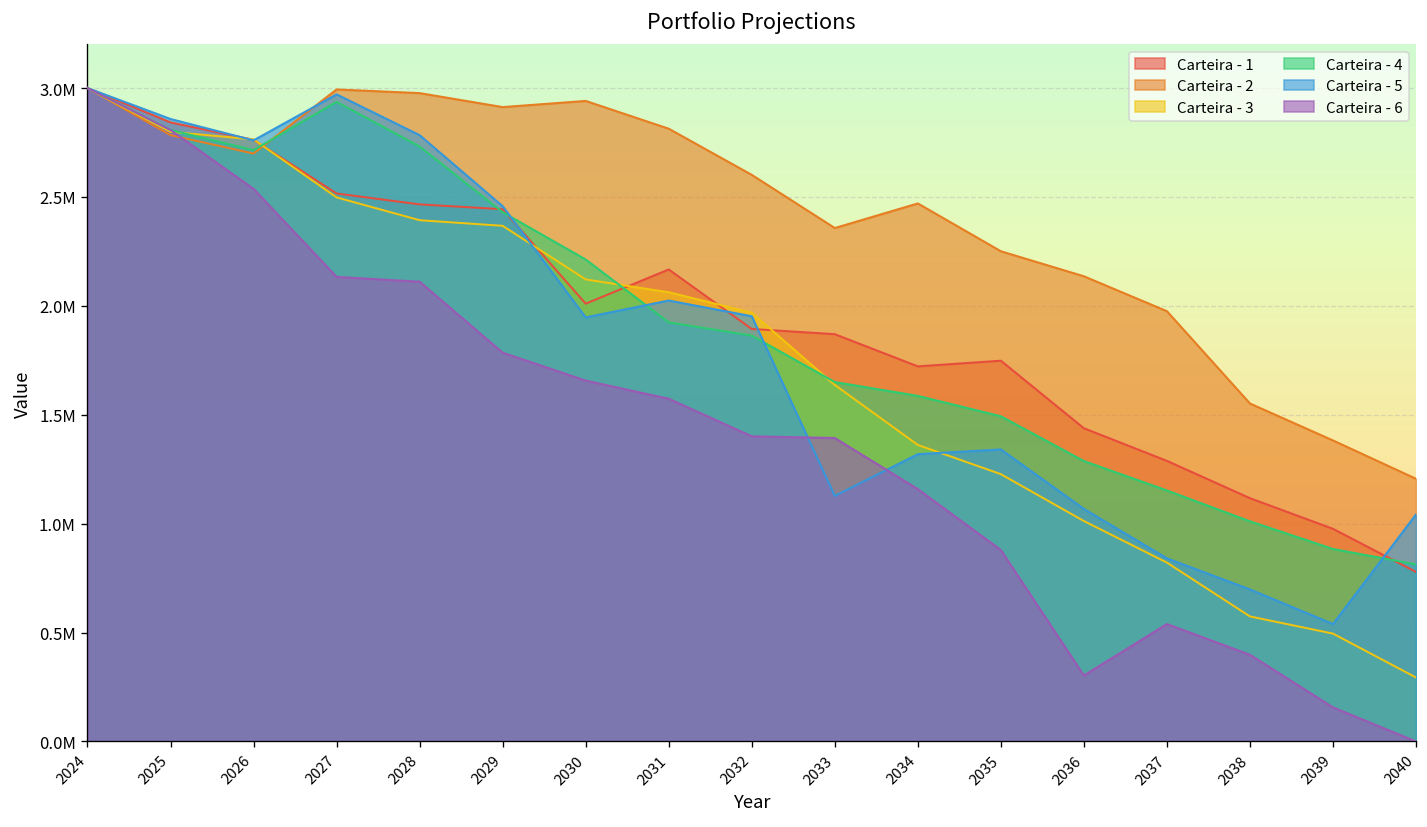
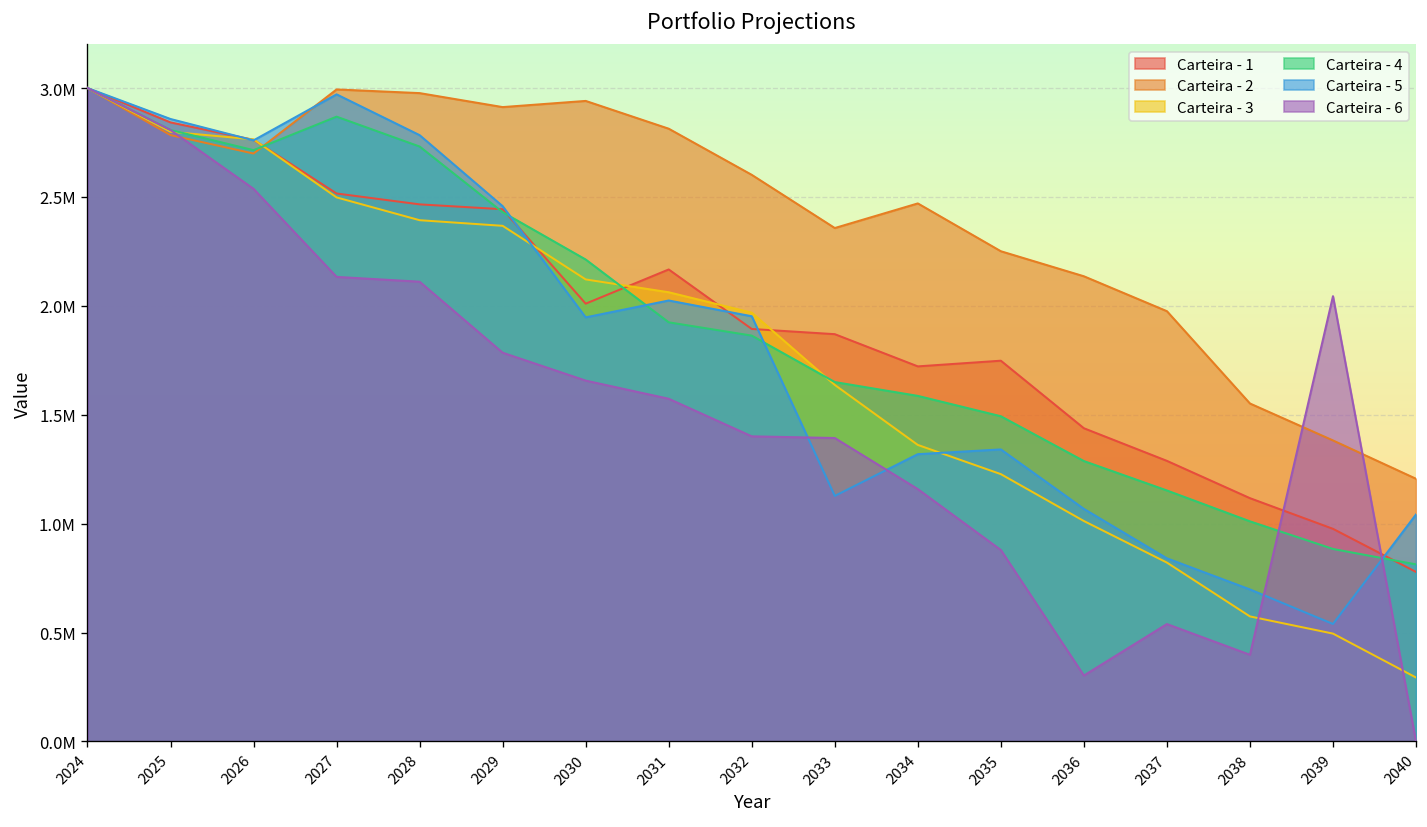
  {
    "Carteira - 3": {
      "2027": 2500000,
      "2028": 2390000,
      "2029": 2370000,
      "2030": 2120000,
      "2031": 2060000,
      "2032": 1970000,
      "2034": 1360000,
      "2035": 1230000,
      "2036": 1010000,
      "2037": 820000,
      "2038": 570000,
      "2039": 500000,
      "2040": 290000
    },
    "Carteira - 4": {
      "2026": 2710000,
-     "2027": 2940000,
+     "2027": 2870000,
      "2028": 2730000,
      "2030": 2210000,
      "2031": 1920000,
      "2032": 1860000,
      "2034": 1590000,
      "2035": 1490000,
      "2036": 1290000,
      "2037": 1150000,
      "2038": 1010000,
      "2039": 880000,
      "2040": 810000
    },
    "Carteira - 5": {
      "2025": 2860000,
      "2027": 2970000,
      "2028": 2780000,
      "2029": 2460000,
      "2030": 1950000,
      "2031": 2020000,
      "2032": 1950000,
      "2033": 1130000,
      "2034": 1320000,
      "2035": 1340000,
      "2036": 1070000,
      "2037": 840000,
      "2038": 700000,
      "2039": 540000,
      "2040": 1040000
    },
    "Carteira - 6": {
      "2026": 2540000,
      "2027": 2130000,
      "2028": 2110000,
      "2029": 1780000,
      "2030": 1660000,
      "2031": 1570000,
      "2032": 1400000,
      "2033": 1390000,
      "2034": 1160000,
      "2035": 880000,
      "2036": 300000,
      "2037": 540000,
      "2038": 400000,
-     "2039": 160000,
+     "2039": 2040000,
      "2040": 0
    }
  }
